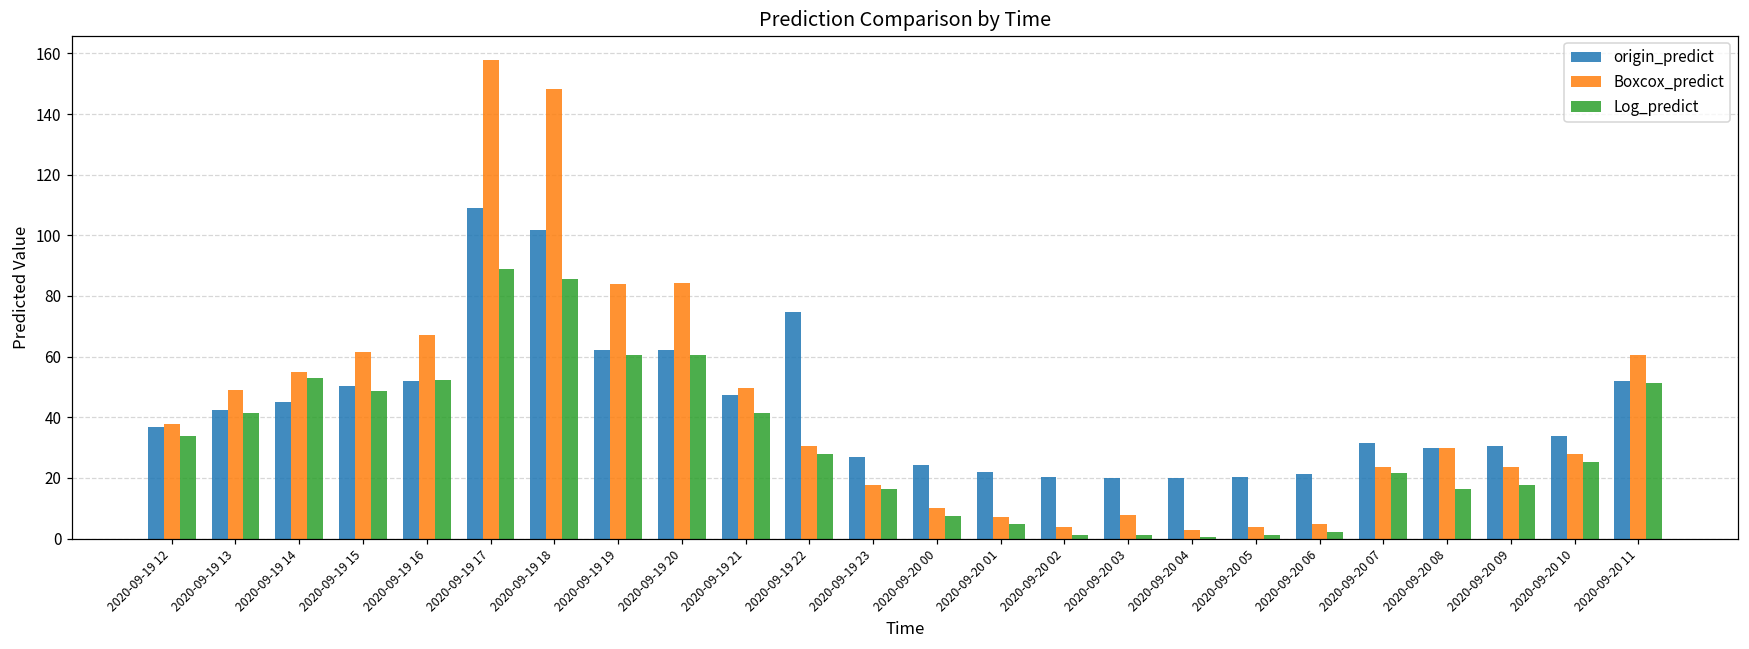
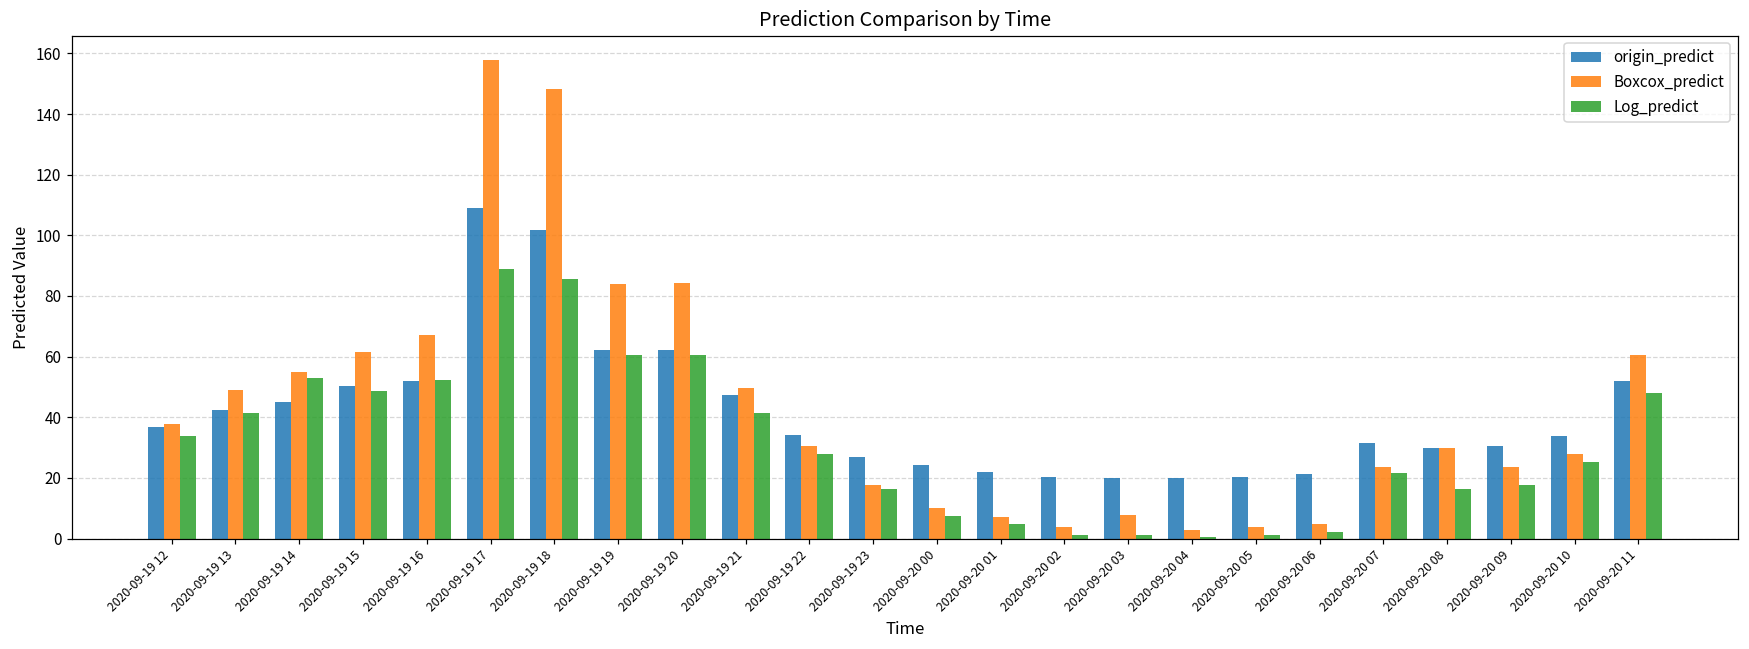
  {
    "origin_predict": {
      "2020-09-19 12": 37,
      "2020-09-19 13": 42,
      "2020-09-19 14": 45,
      "2020-09-19 15": 50,
      "2020-09-19 16": 52,
      "2020-09-19 17": 109,
      "2020-09-19 18": 102,
      "2020-09-19 19": 62,
      "2020-09-19 20": 62,
      "2020-09-19 21": 47,
-     "2020-09-19 22": 75,
+     "2020-09-19 22": 34,
      "2020-09-19 23": 27,
      "2020-09-20 00": 24,
      "2020-09-20 01": 22,
      "2020-09-20 02": 20,
      "2020-09-20 03": 20,
      "2020-09-20 04": 20,
      "2020-09-20 05": 20,
      "2020-09-20 06": 21,
      "2020-09-20 07": 31,
      "2020-09-20 08": 30,
      "2020-09-20 09": 30,
      "2020-09-20 10": 34,
      "2020-09-20 11": 52
    },
    "Boxcox_predict": {
      "2020-09-19 12": 38,
      "2020-09-19 13": 49,
      "2020-09-19 14": 55,
      "2020-09-19 15": 62,
      "2020-09-19 16": 67,
      "2020-09-19 17": 158,
      "2020-09-19 18": 148,
      "2020-09-19 19": 84,
      "2020-09-19 20": 84,
      "2020-09-19 21": 50,
      "2020-09-19 22": 31,
      "2020-09-19 23": 18,
      "2020-09-20 00": 10,
      "2020-09-20 01": 7,
      "2020-09-20 02": 4,
      "2020-09-20 03": 8,
      "2020-09-20 04": 3,
      "2020-09-20 05": 4,
      "2020-09-20 06": 5,
      "2020-09-20 07": 24,
      "2020-09-20 08": 30,
      "2020-09-20 09": 24,
      "2020-09-20 10": 28,
      "2020-09-20 11": 61
    },
    "Log_predict": {
      "2020-09-19 12": 34,
      "2020-09-19 13": 41,
      "2020-09-19 14": 53,
      "2020-09-19 15": 49,
      "2020-09-19 16": 52,
      "2020-09-19 17": 89,
      "2020-09-19 18": 86,
      "2020-09-19 19": 61,
      "2020-09-19 20": 61,
      "2020-09-19 21": 41,
      "2020-09-19 22": 28,
      "2020-09-19 23": 16,
      "2020-09-20 00": 8,
      "2020-09-20 01": 5,
      "2020-09-20 02": 1,
      "2020-09-20 03": 1,
      "2020-09-20 05": 1,
      "2020-09-20 06": 2,
      "2020-09-20 07": 22,
      "2020-09-20 08": 16,
      "2020-09-20 09": 18,
      "2020-09-20 10": 25,
-     "2020-09-20 11": 51
+     "2020-09-20 11": 48
    }
  }
